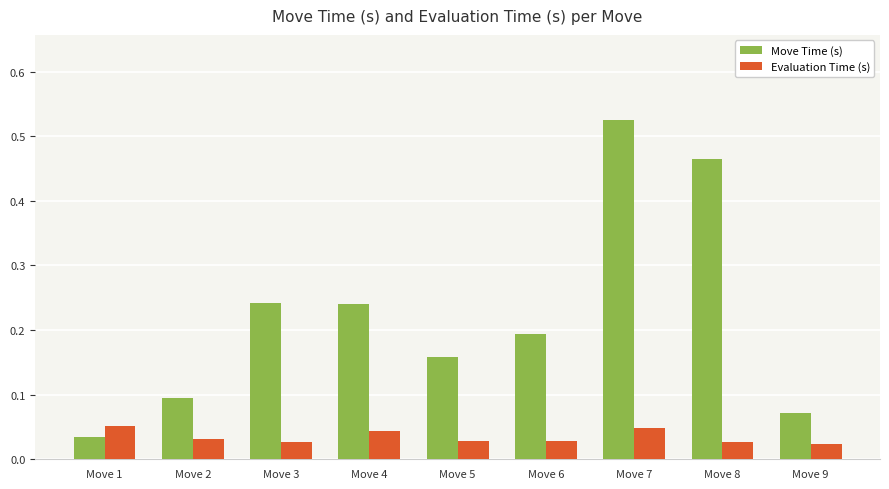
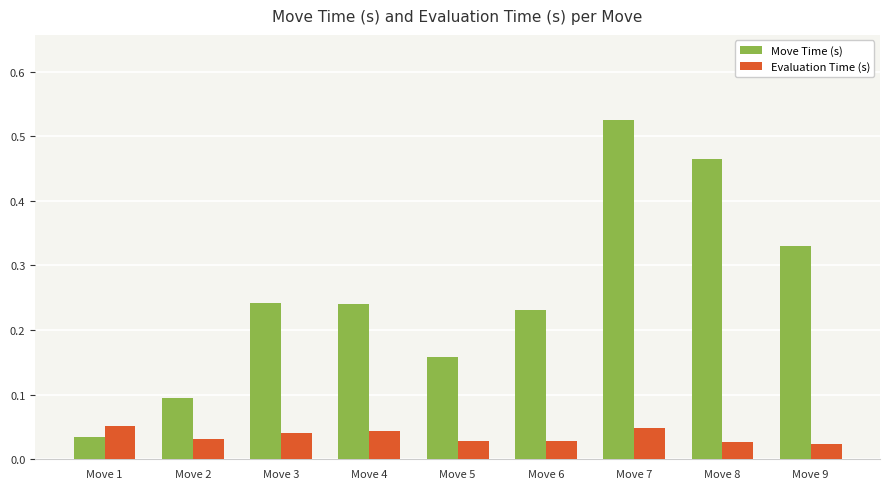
  {
    "Move Time (s)": {
      "Move 1": 0.03,
      "Move 2": 0.09,
      "Move 3": 0.24,
      "Move 4": 0.24,
      "Move 5": 0.16,
-     "Move 6": 0.19,
+     "Move 6": 0.23,
      "Move 7": 0.53,
      "Move 8": 0.46,
-     "Move 9": 0.07
+     "Move 9": 0.33
    },
    "Evaluation Time (s)": {
      "Move 1": 0.05,
      "Move 2": 0.03,
-     "Move 3": 0.03,
+     "Move 3": 0.04,
      "Move 4": 0.04,
      "Move 5": 0.03,
      "Move 6": 0.03,
      "Move 7": 0.05,
      "Move 8": 0.03,
      "Move 9": 0.02
    }
  }
